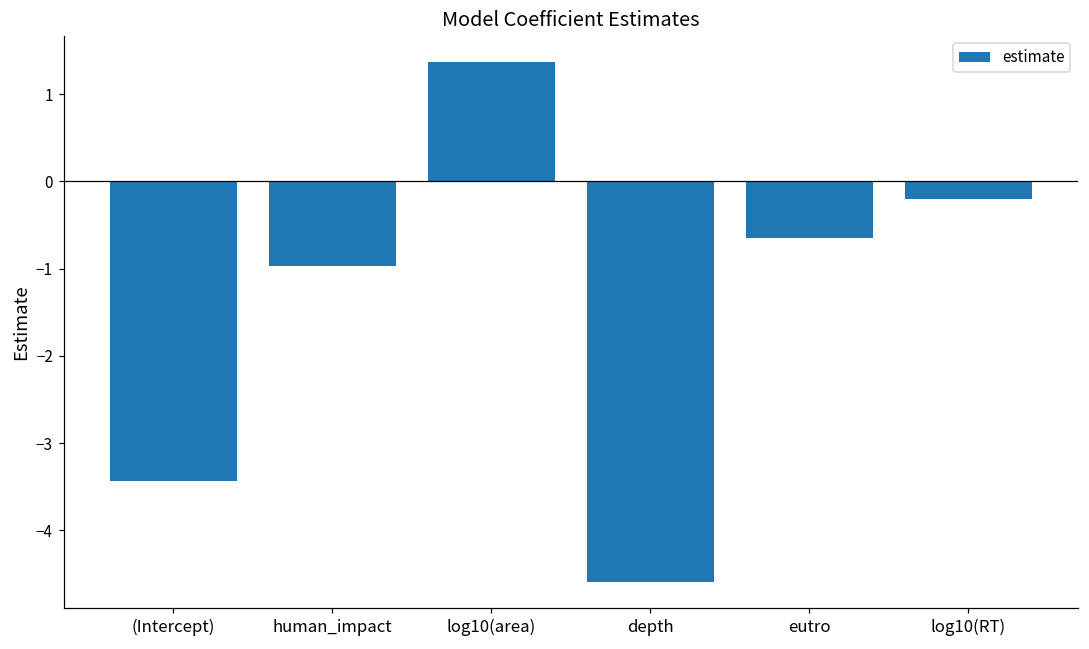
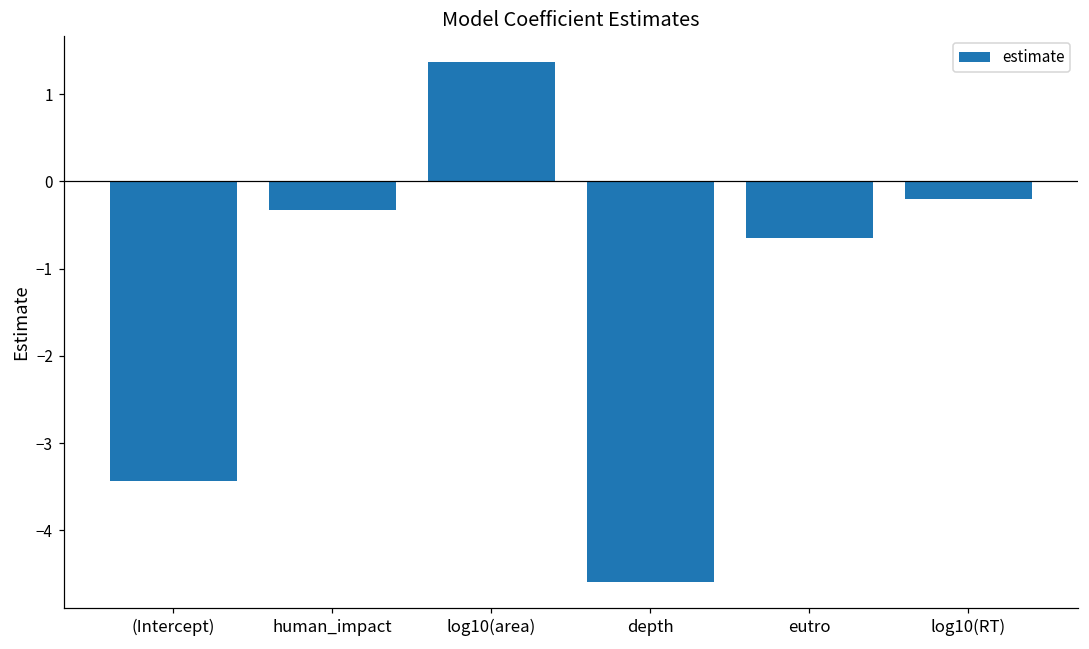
  {
    "(Intercept)": -3.4,
-   "human_impact": -1.0,
+   "human_impact": -0.3,
    "log10(area)": 1.4,
    "depth": -4.6,
    "eutro": -0.7,
    "log10(RT)": -0.2
  }
